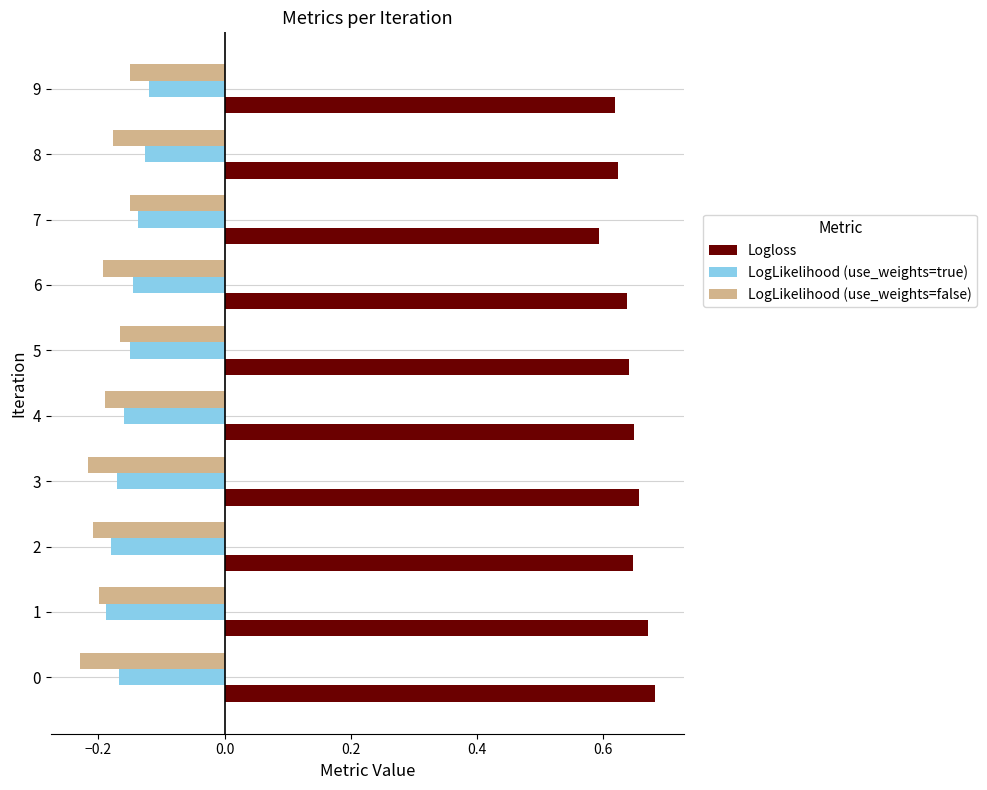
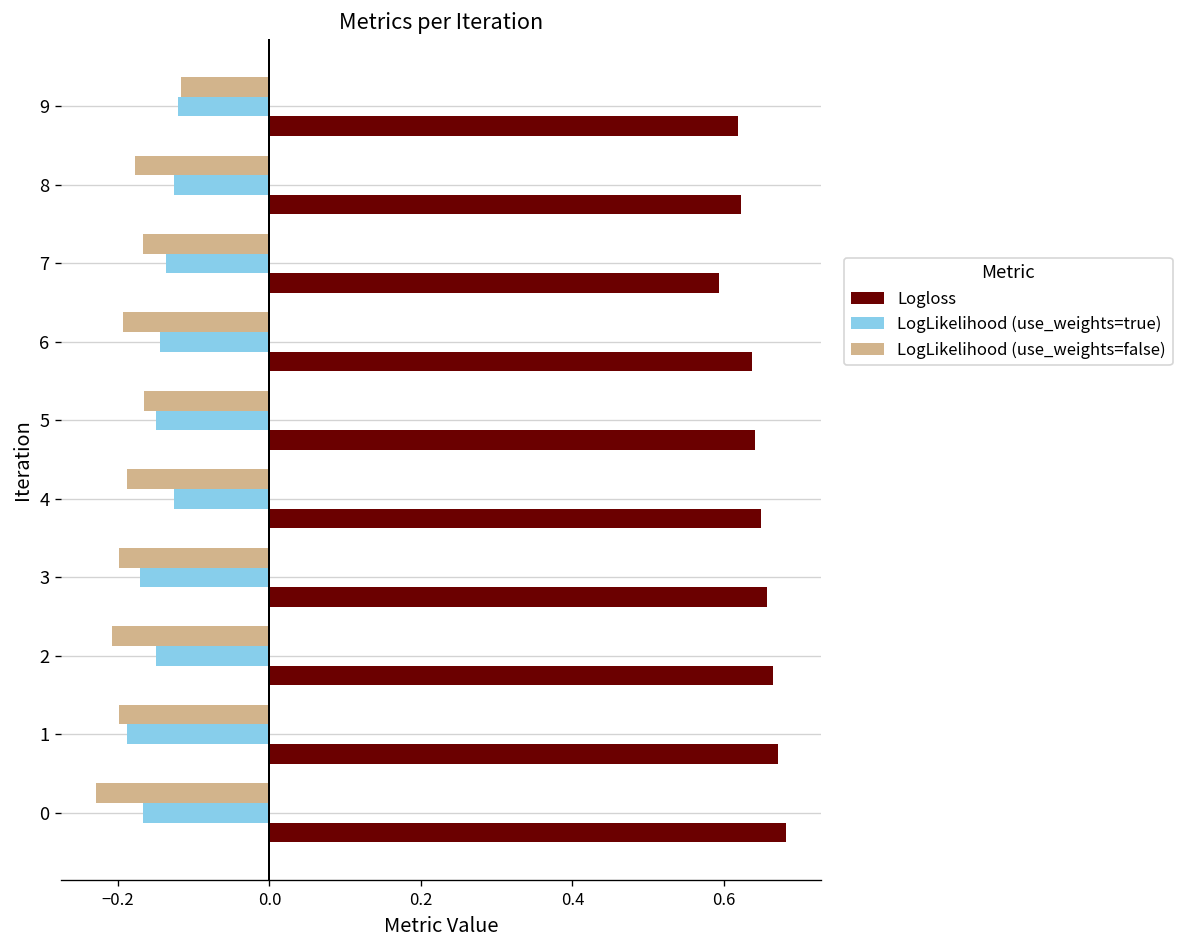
  {
    "Logloss": {
      "9": 0.62,
      "8": 0.62,
      "7": 0.59,
      "6": 0.64,
      "5": 0.64,
      "4": 0.65,
      "3": 0.66,
-     "2": 0.65,
+     "2": 0.67,
      "1": 0.67,
      "0": 0.68
    },
    "LogLikelihood (use_weights=true)": {
      "9": -0.12,
      "8": -0.13,
      "7": -0.14,
      "6": -0.14,
      "5": -0.15,
-     "4": -0.16,
+     "4": -0.13,
      "3": -0.17,
-     "2": -0.18,
+     "2": -0.15,
      "1": -0.19,
      "0": -0.17
    },
    "LogLikelihood (use_weights=false)": {
-     "9": -0.15,
+     "9": -0.12,
      "8": -0.18,
-     "7": -0.15,
+     "7": -0.17,
      "6": -0.19,
      "5": -0.17,
      "4": -0.19,
-     "3": -0.22,
+     "3": -0.20,
      "2": -0.21,
      "1": -0.20,
      "0": -0.23
    }
  }
